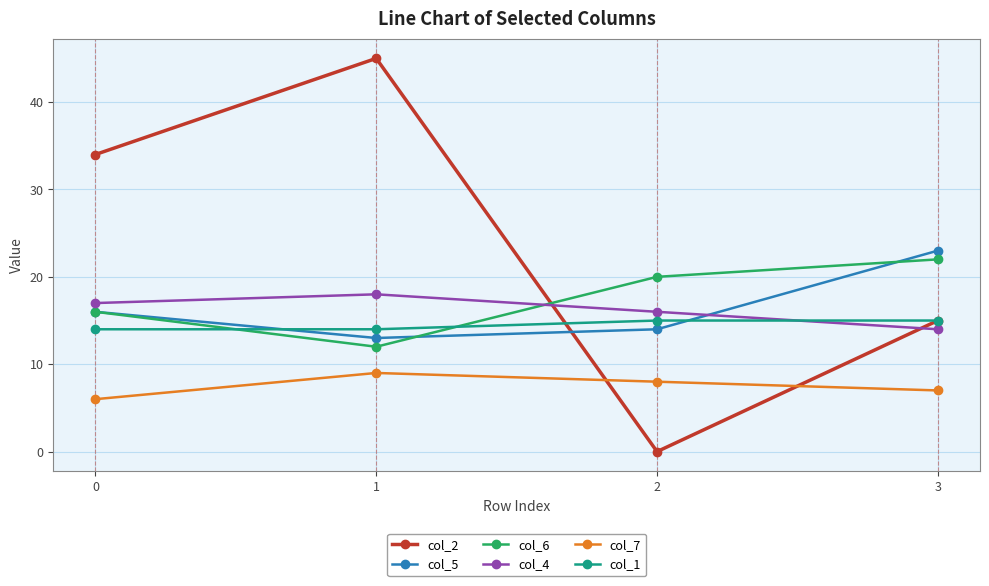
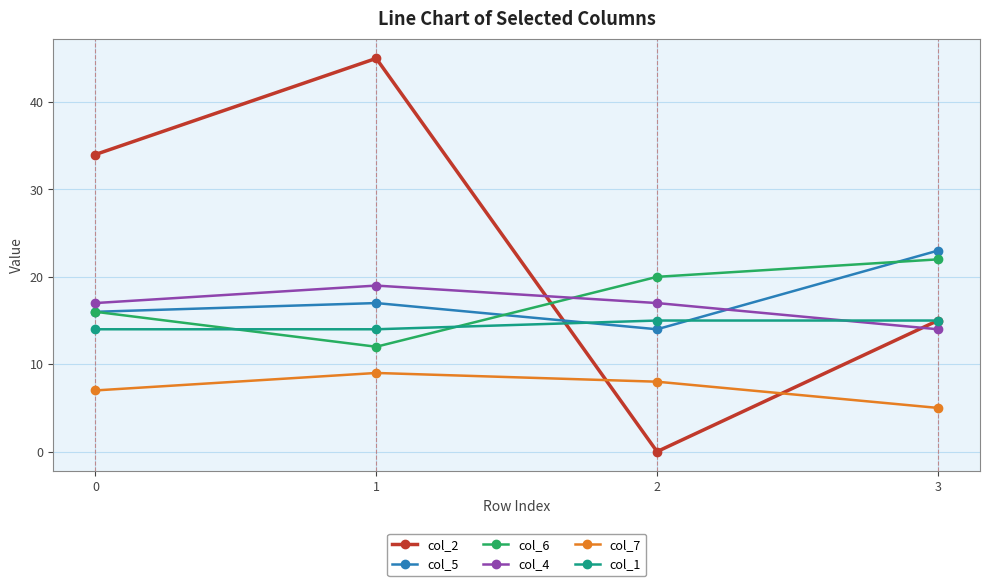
  {
    "col_2": {
      "0": 34,
      "1": 45,
      "2": 0
    },
    "col_5": {
-     "1": 13,
+     "1": 17,
      "2": 14,
      "3": 23
    },
    "col_4": {
      "0": 17,
-     "1": 18,
-     "2": 16,
+     "1": 19,
+     "2": 17,
      "3": 14
    },
    "col_7": {
-     "0": 6,
+     "0": 7,
      "1": 9,
      "2": 8,
-     "3": 7
+     "3": 5
    }
  }
